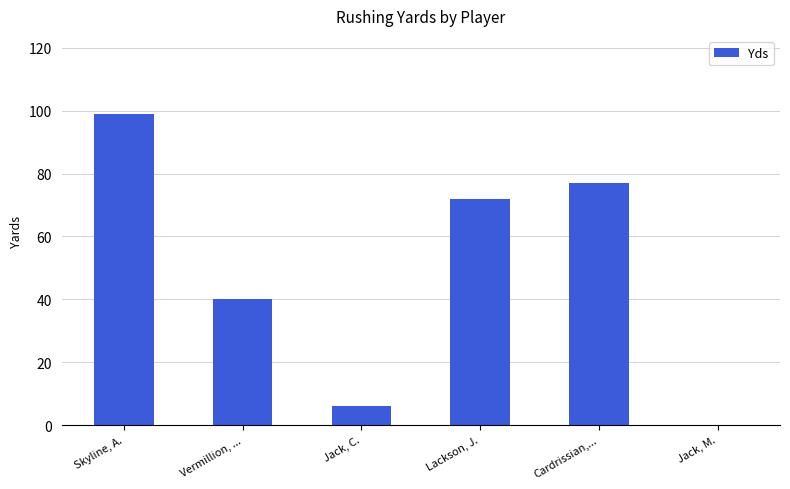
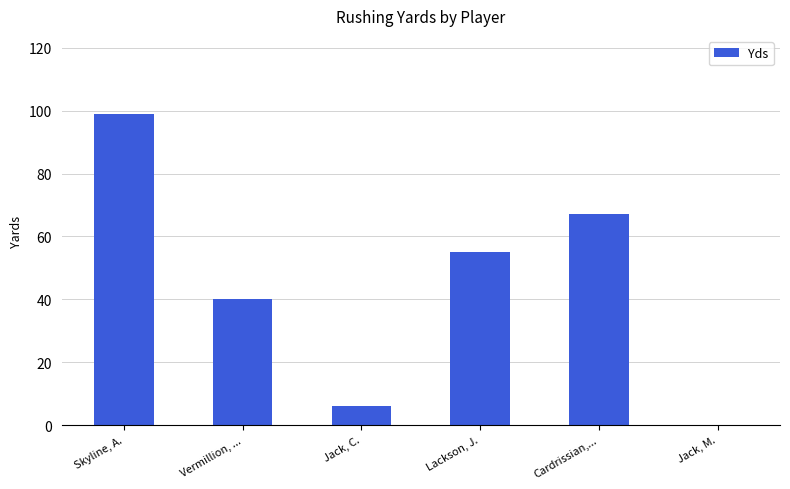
  {
    "Skyline, A.": 99,
    "Vermillion, ...": 40,
    "Jack, C.": 6,
-   "Lackson, J.": 72,
-   "Cardrissian,...": 77,
+   "Lackson, J.": 55,
+   "Cardrissian,...": 67,
    "Jack, M.": 0
  }
